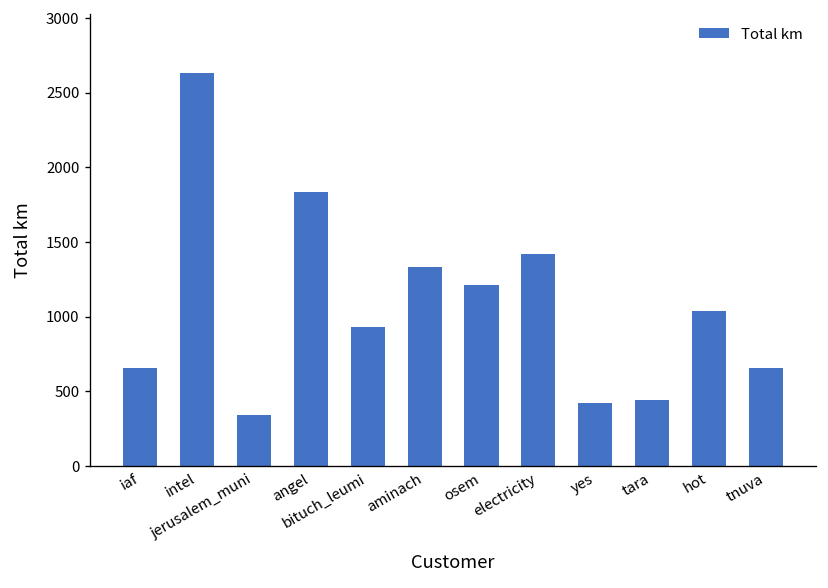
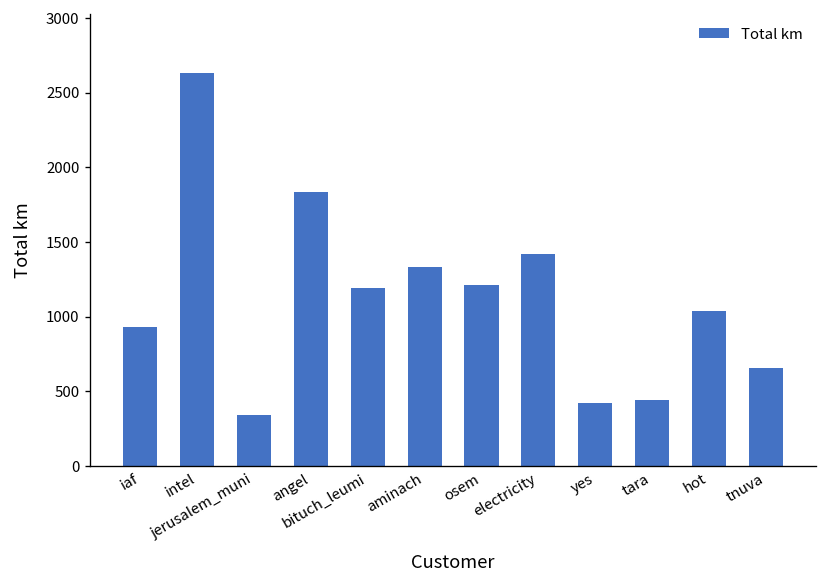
  {
-   "iaf": 650,
+   "iaf": 930,
    "intel": 2630,
    "jerusalem_muni": 340,
    "angel": 1840,
-   "bituch_leumi": 930,
+   "bituch_leumi": 1190,
    "aminach": 1330,
    "osem": 1210,
    "electricity": 1420,
    "yes": 420,
    "tara": 440,
    "hot": 1040,
    "tnuva": 660
  }
